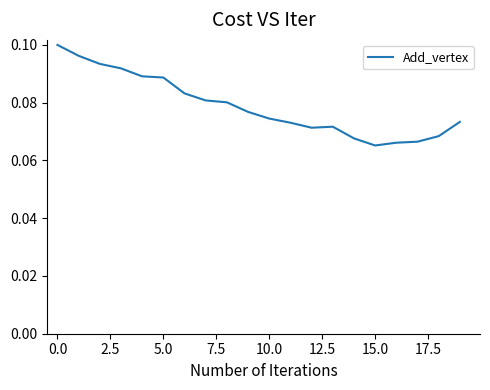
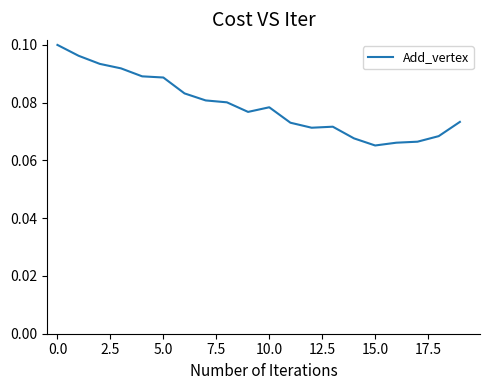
  {
    "0.0": 0.100,
    "5.0": 0.089,
-   "10.0": 0.074,
+   "10.0": 0.078,
    "15.0": 0.065
  }
